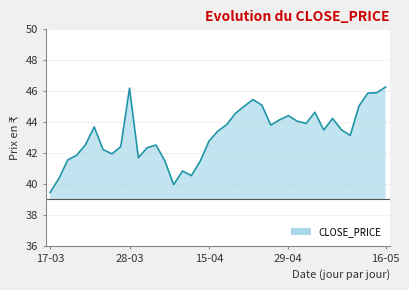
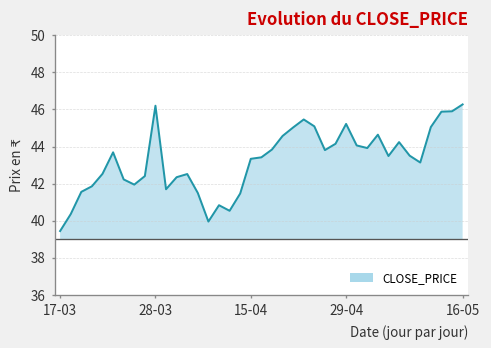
  {
    "17-03": 39.5,
    "28-03": 46.2,
-   "15-04": 42.8,
-   "29-04": 44.4,
+   "15-04": 43.3,
+   "29-04": 45.2,
    "16-05": 46.3
  }
